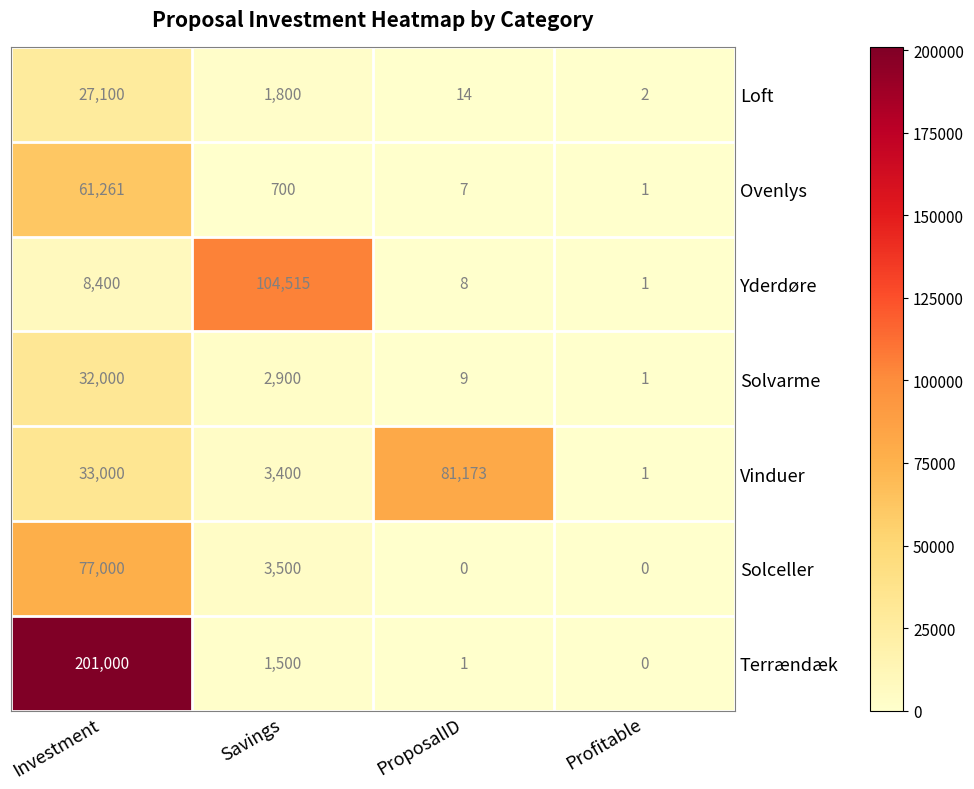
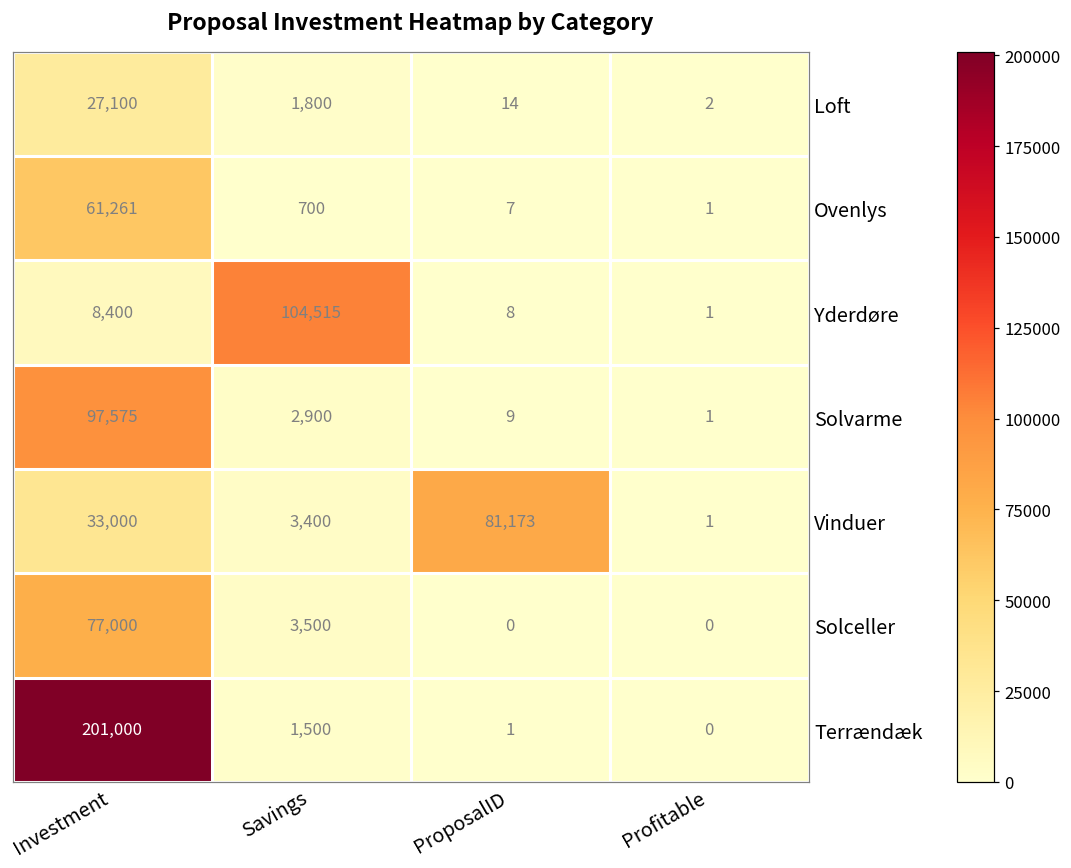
  {
    "Loft": {
      "Investment": "27,100",
      "Savings": "1,800",
      "ProposalID": "14",
      "Profitable": "2"
    },
    "Ovenlys": {
      "Investment": "61,261",
      "Savings": "700",
      "ProposalID": "7",
      "Profitable": "1"
    },
    "Yderdøre": {
      "Investment": "8,400",
      "Savings": "104,515",
      "ProposalID": "8",
      "Profitable": "1"
    },
    "Solvarme": {
-     "Investment": "32,000",
+     "Investment": "97,575",
      "Savings": "2,900",
      "ProposalID": "9",
      "Profitable": "1"
    },
    "Vinduer": {
      "Investment": "33,000",
      "Savings": "3,400",
      "ProposalID": "81,173",
      "Profitable": "1"
    },
    "Solceller": {
      "Investment": "77,000",
      "Savings": "3,500",
      "ProposalID": "0",
      "Profitable": "0"
    },
    "Terrændæk": {
      "Investment": "201,000",
      "Savings": "1,500",
      "ProposalID": "1",
      "Profitable": "0"
    }
  }
